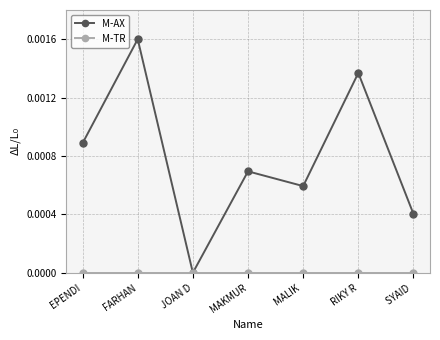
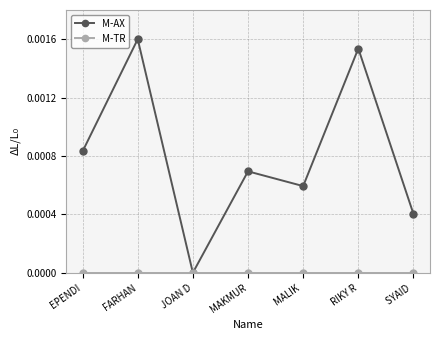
  {
    "M-AX": {
-     "EPENDI": 0.00089,
+     "EPENDI": 0.00083,
      "FARHAN": 0.00160,
      "MAKMUR": 0.00069,
      "MALIK": 0.00059,
-     "RIKY R": 0.00137,
+     "RIKY R": 0.00154,
      "SYAID": 0.00040
    },
    "M-TR": {
      "EPENDI": 0.00000,
      "FARHAN": 0.00000,
      "MAKMUR": 0.00000,
      "MALIK": 0.00000,
      "RIKY R": 0.00000,
      "SYAID": 0.00000
    }
  }
